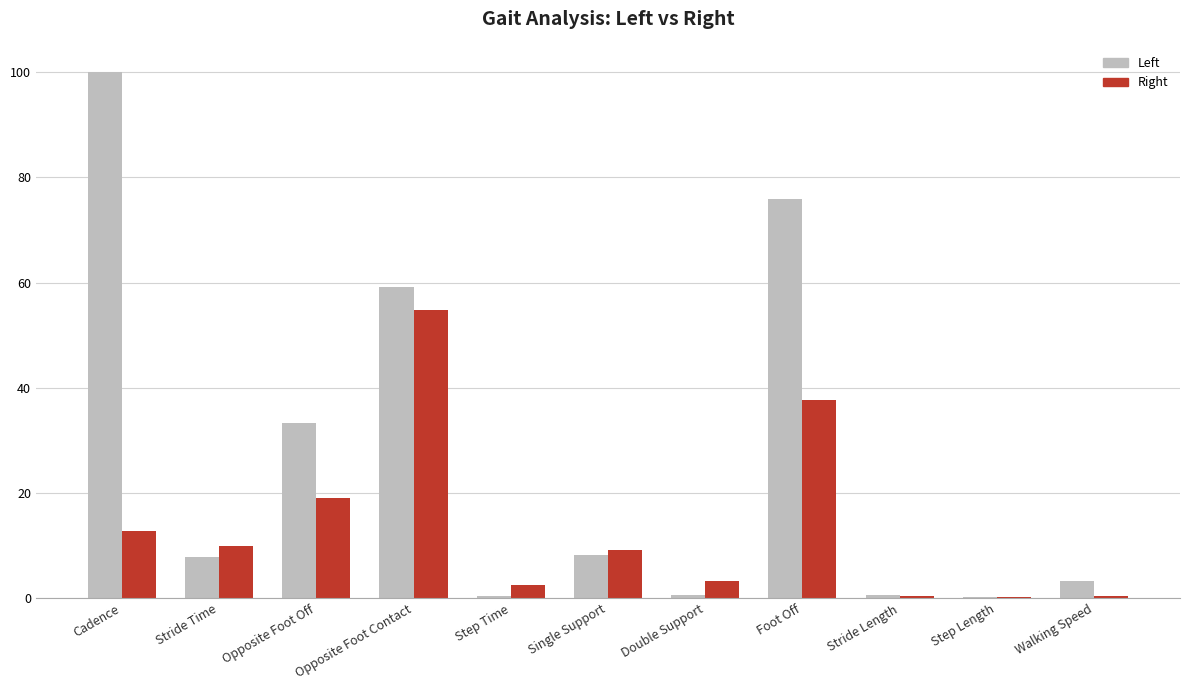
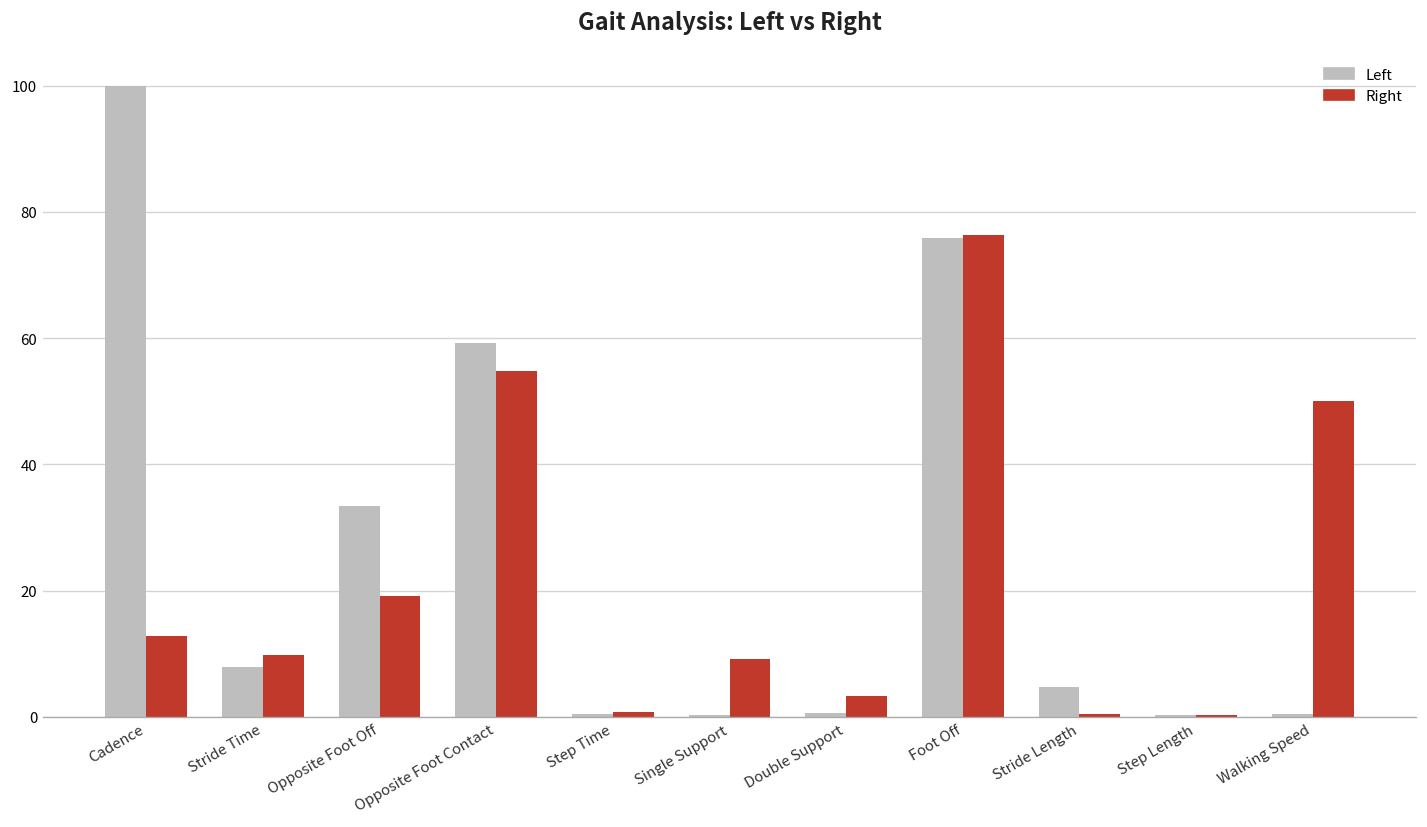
  {
    "Left": {
      "Cadence": 100,
      "Stride Time": 8,
      "Opposite Foot Off": 33,
      "Opposite Foot Contact": 59,
      "Step Time": 0,
-     "Single Support": 8,
+     "Single Support": 0,
      "Double Support": 1,
      "Foot Off": 76,
-     "Stride Length": 1,
-     "Walking Speed": 3
+     "Stride Length": 5,
+     "Walking Speed": 0
    },
    "Right": {
      "Cadence": 13,
      "Stride Time": 10,
      "Opposite Foot Off": 19,
      "Opposite Foot Contact": 55,
-     "Step Time": 2,
+     "Step Time": 1,
      "Single Support": 9,
      "Double Support": 3,
-     "Foot Off": 38,
+     "Foot Off": 76,
      "Stride Length": 0,
-     "Walking Speed": 0
+     "Walking Speed": 50
    }
  }
